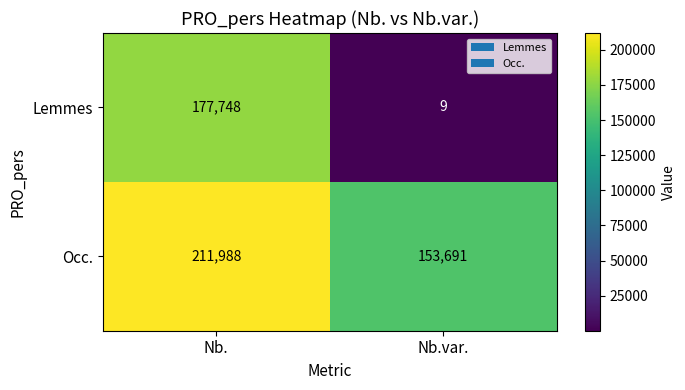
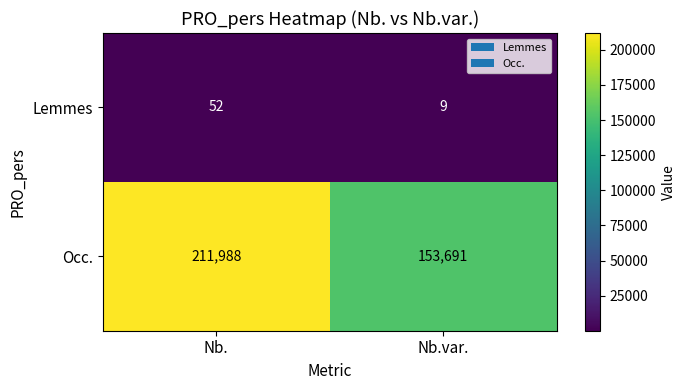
  {
    "Lemmes": {
-     "Nb.": "177,748",
+     "Nb.": "52",
      "Nb.var.": "9"
    },
    "Occ.": {
      "Nb.": "211,988",
      "Nb.var.": "153,691"
    }
  }
